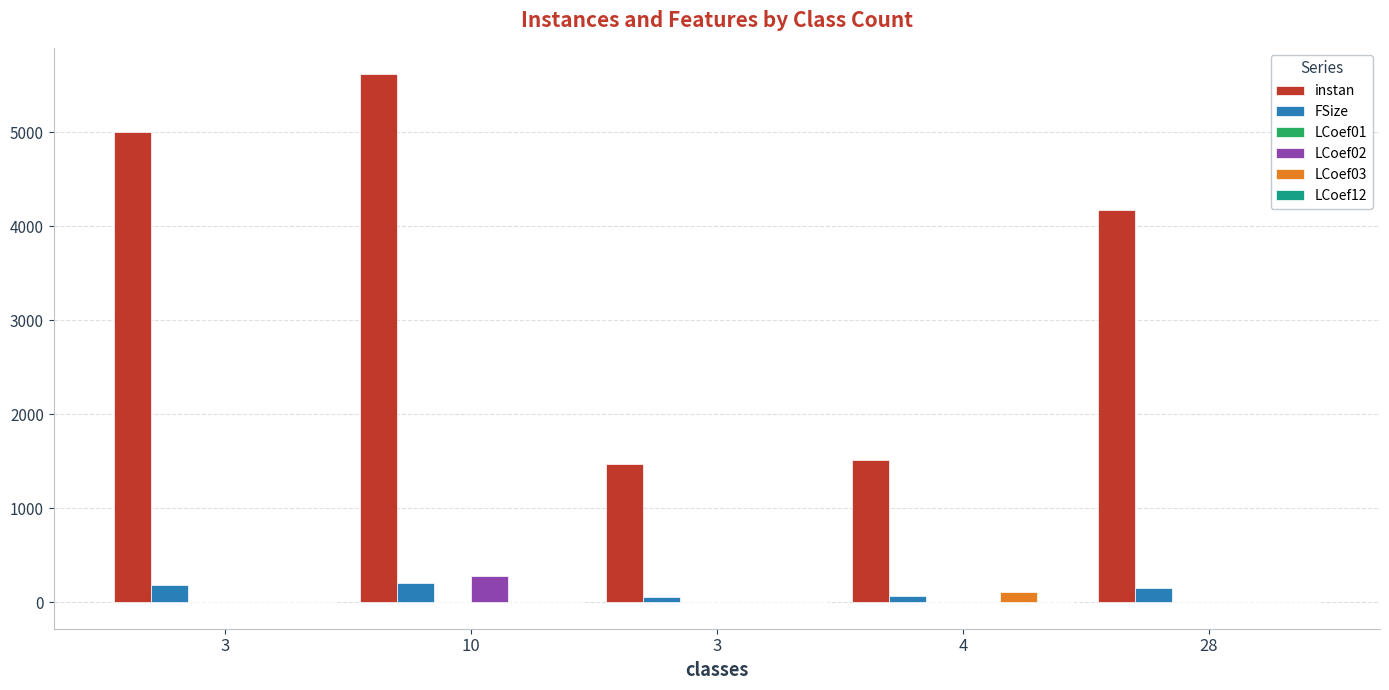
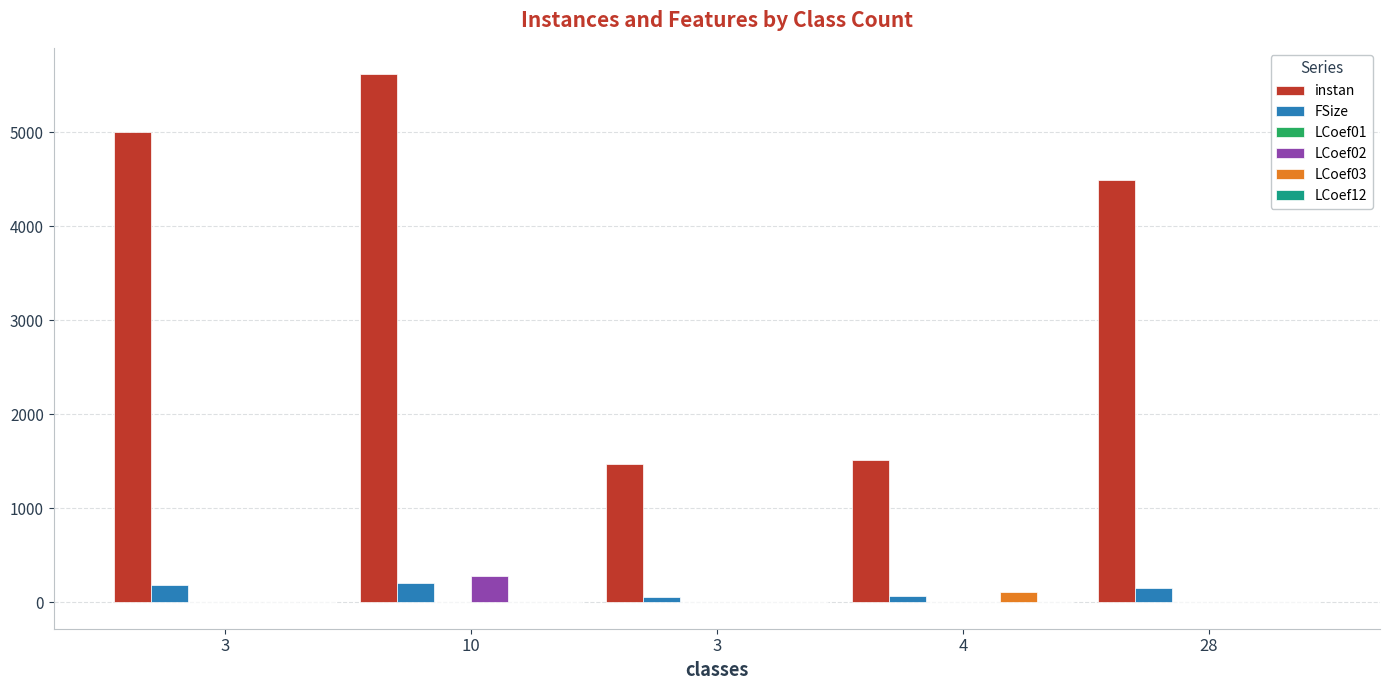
  {
    "instan": {
      "10": 5600,
      "4": 1500,
-     "28": 4200
+     "28": 4500
    },
    "FSize": {
      "10": 200,
      "4": 100,
      "28": 200
    },
    "LCoef02": {
      "10": 300
    },
    "LCoef03": {
      "4": 100
    }
  }
